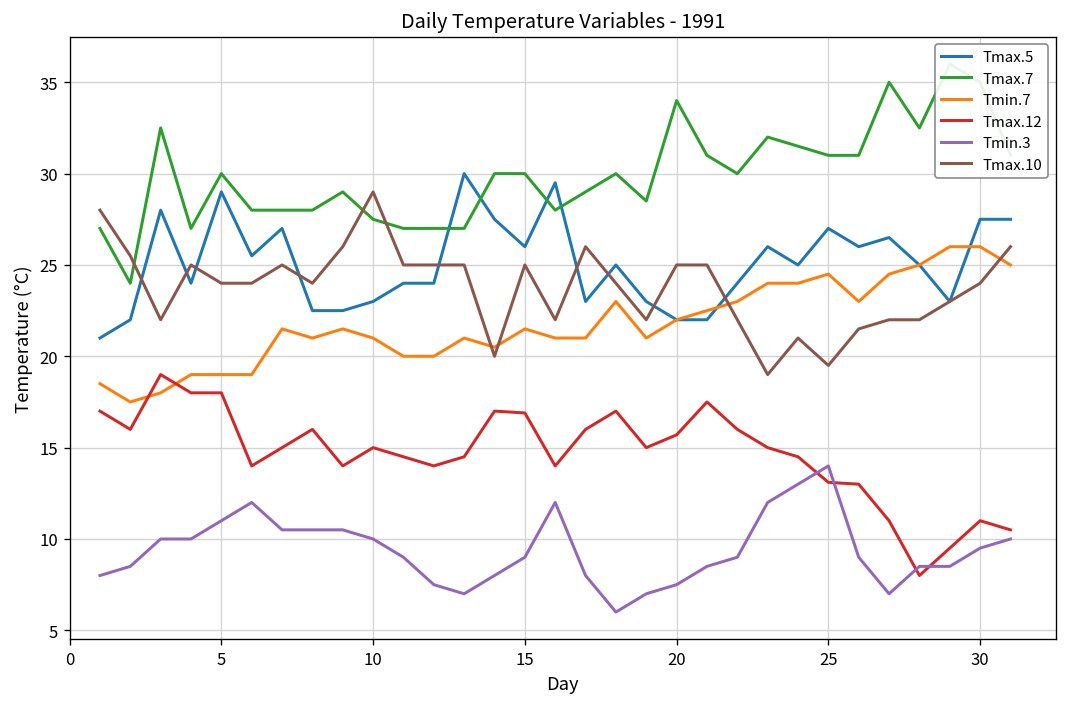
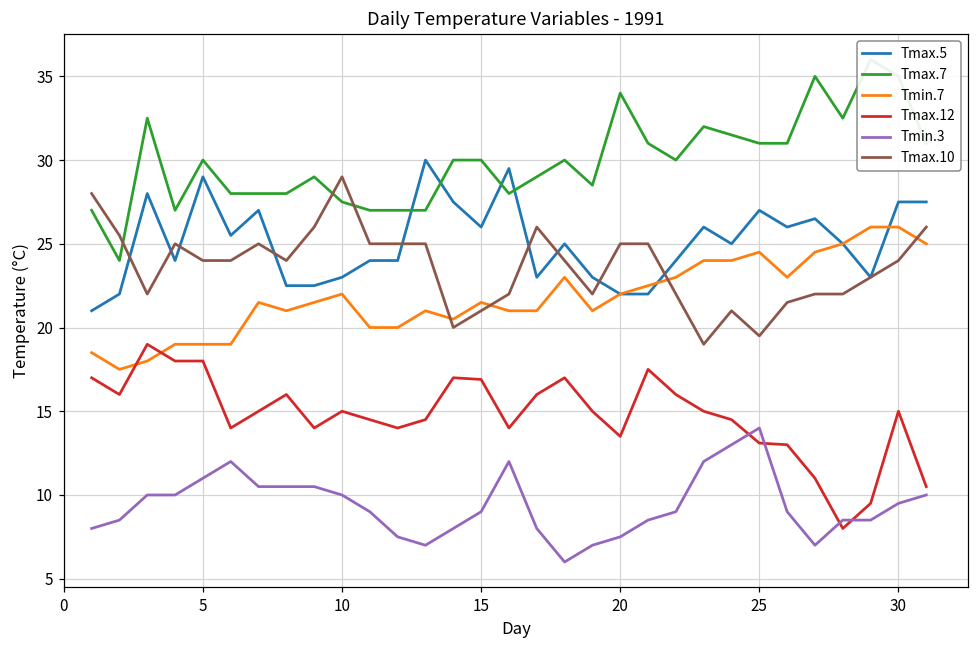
  {
    "Tmax.5": {
      "5": 29.0,
      "10": 23.0,
      "15": 26.0,
      "25": 27.0,
      "30": 27.5
    },
    "Tmax.7": {
      "5": 30.0,
      "10": 27.5,
      "15": 30.0,
      "20": 34.0,
      "25": 31.0
    },
    "Tmin.7": {
      "5": 19,
-     "10": 21,
+     "10": 22,
      "15": 21.5,
      "25": 24.5,
      "30": 26
    },
    "Tmax.12": {
      "5": 18.0,
      "10": 15.0,
      "15": 16.9,
-     "20": 15.7,
+     "20": 13.5,
      "25": 13.1,
-     "30": 11
+     "30": 15
    },
    "Tmin.3": {
      "5": 11.0,
      "10": 10.0,
      "15": 9.0,
      "20": 7.5,
      "25": 14.0,
      "30": 9.5
    },
    "Tmax.10": {
      "5": 24,
      "10": 29,
-     "15": 25,
+     "15": 21,
      "20": 25,
      "25": 19.5,
      "30": 24
    }
  }
